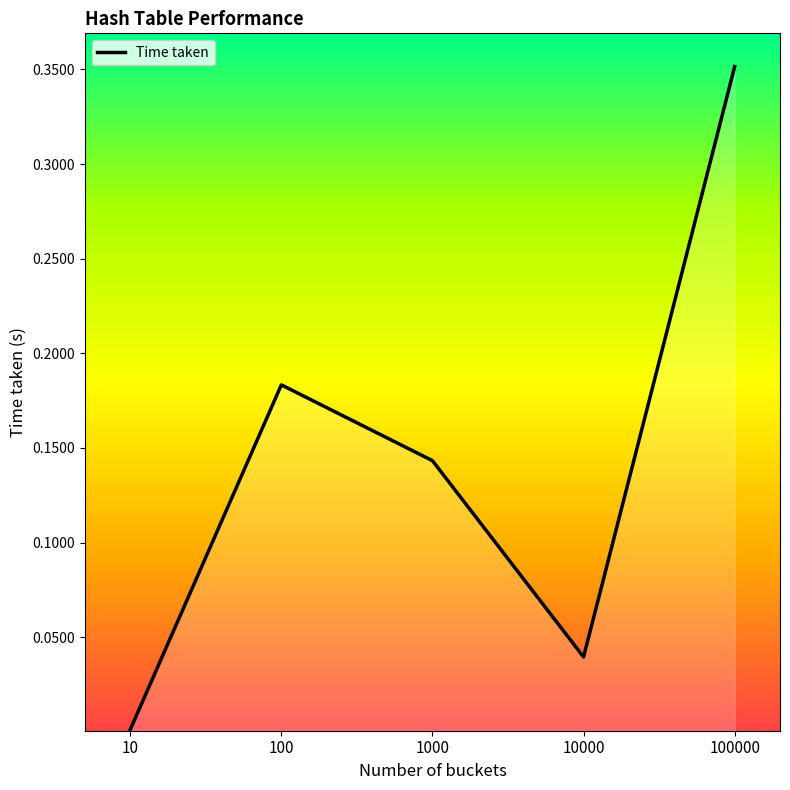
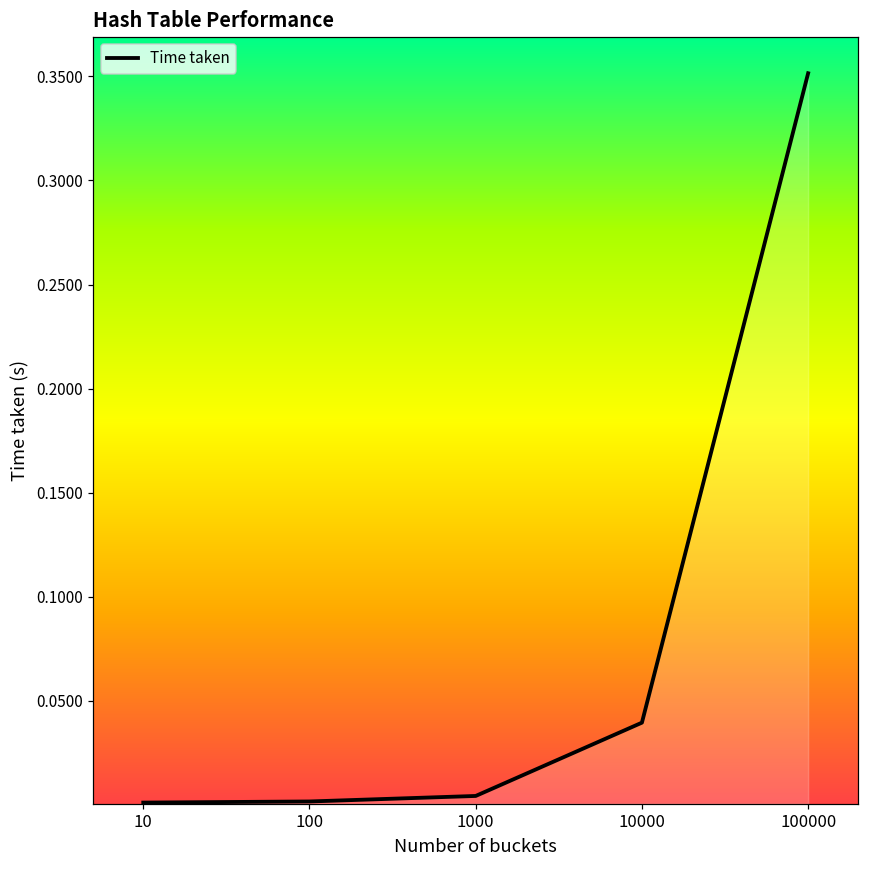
  {
    "10": 0.001,
-   "100": 0.183,
-   "1000": 0.143,
+   "100": 0.002,
+   "1000": 0.004,
    "10000": 0.040,
    "100000": 0.351
  }
